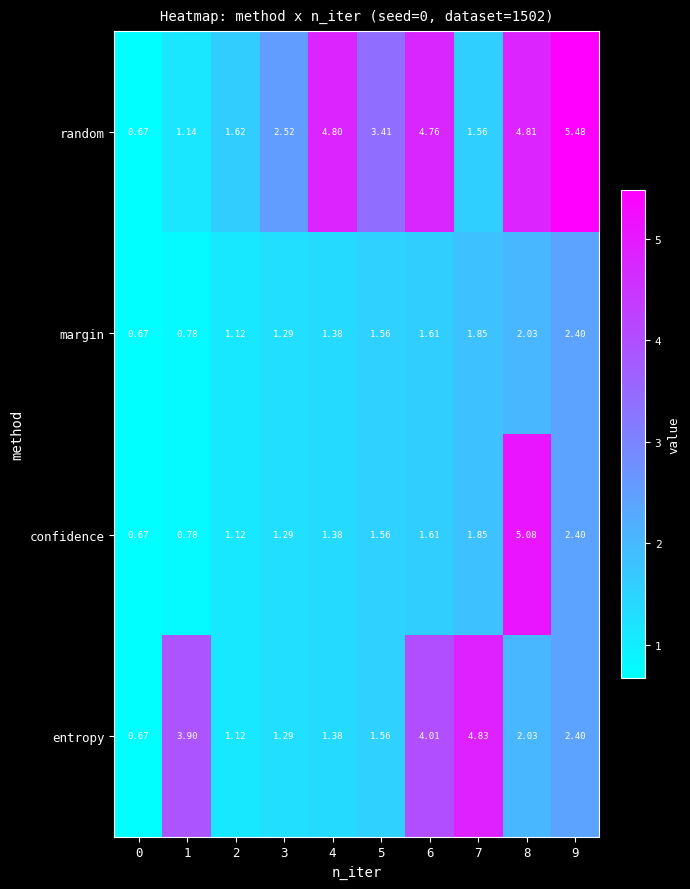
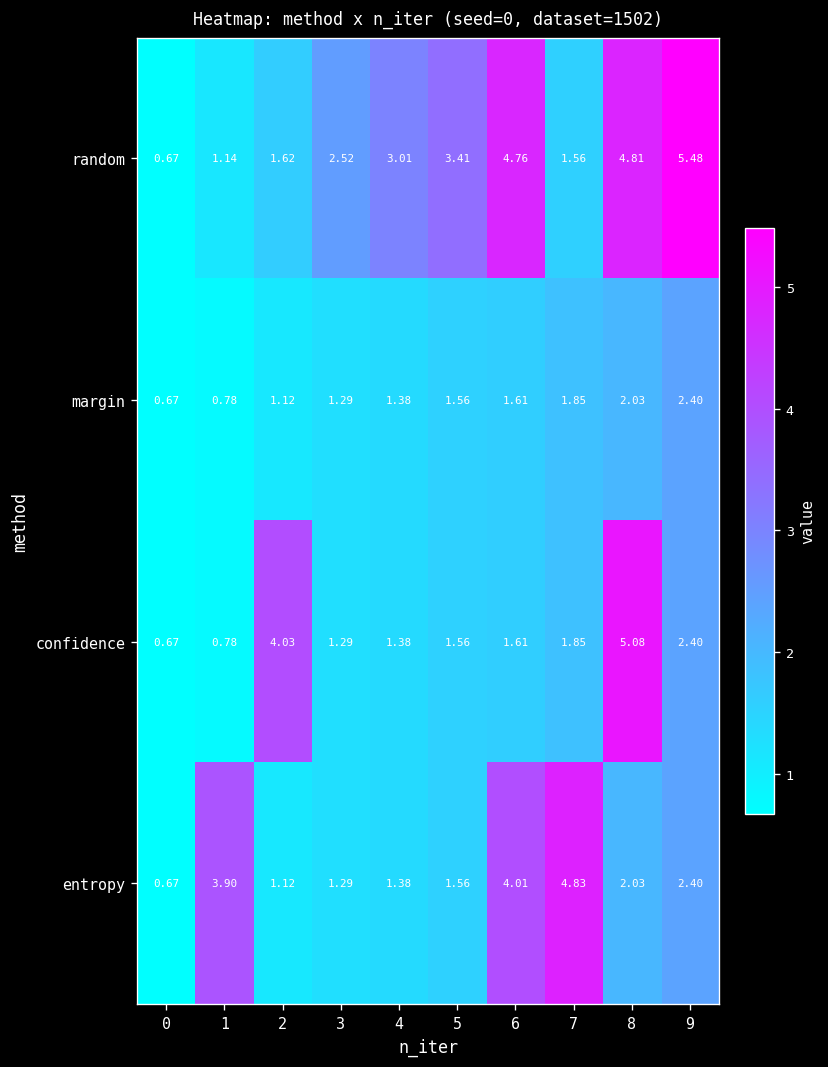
  {
    "random": {
      "0": 0.67,
      "1": 1.14,
      "2": 1.62,
      "3": 2.52,
-     "4": 4.80,
+     "4": 3.01,
      "5": 3.41,
      "6": 4.76,
      "7": 1.56,
      "8": 4.81,
      "9": 5.48
    },
    "margin": {
      "0": 0.67,
      "1": 0.78,
      "2": 1.12,
      "3": 1.29,
      "4": 1.38,
      "5": 1.56,
      "6": 1.61,
      "7": 1.85,
      "8": 2.03,
      "9": 2.40
    },
    "confidence": {
      "0": 0.67,
      "1": 0.78,
-     "2": 1.12,
+     "2": 4.03,
      "3": 1.29,
      "4": 1.38,
      "5": 1.56,
      "6": 1.61,
      "7": 1.85,
      "8": 5.08,
      "9": 2.40
    },
    "entropy": {
      "0": 0.67,
      "1": 3.90,
      "2": 1.12,
      "3": 1.29,
      "4": 1.38,
      "5": 1.56,
      "6": 4.01,
      "7": 4.83,
      "8": 2.03,
      "9": 2.40
    }
  }
